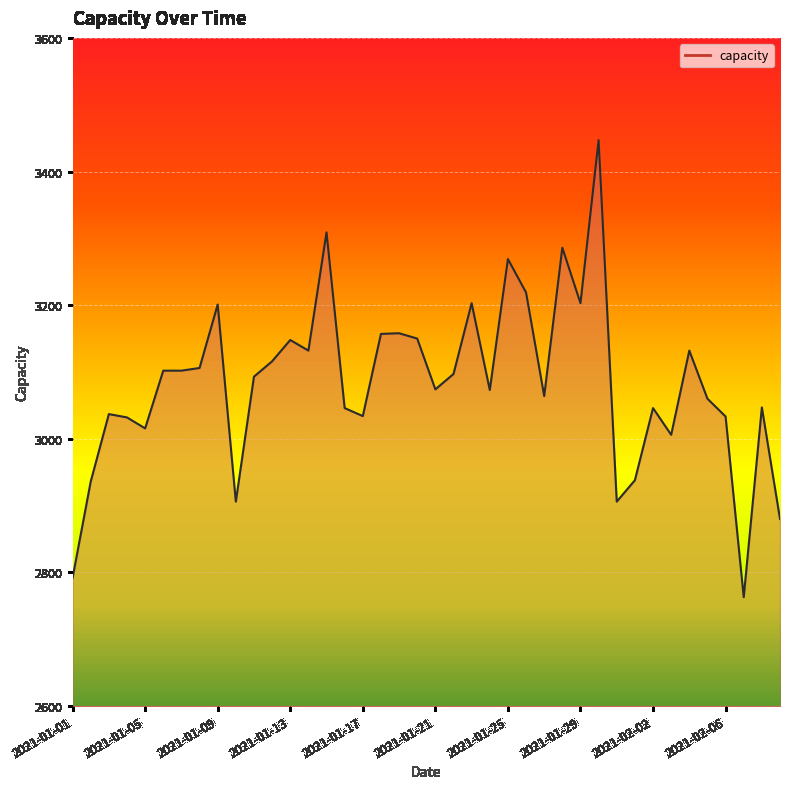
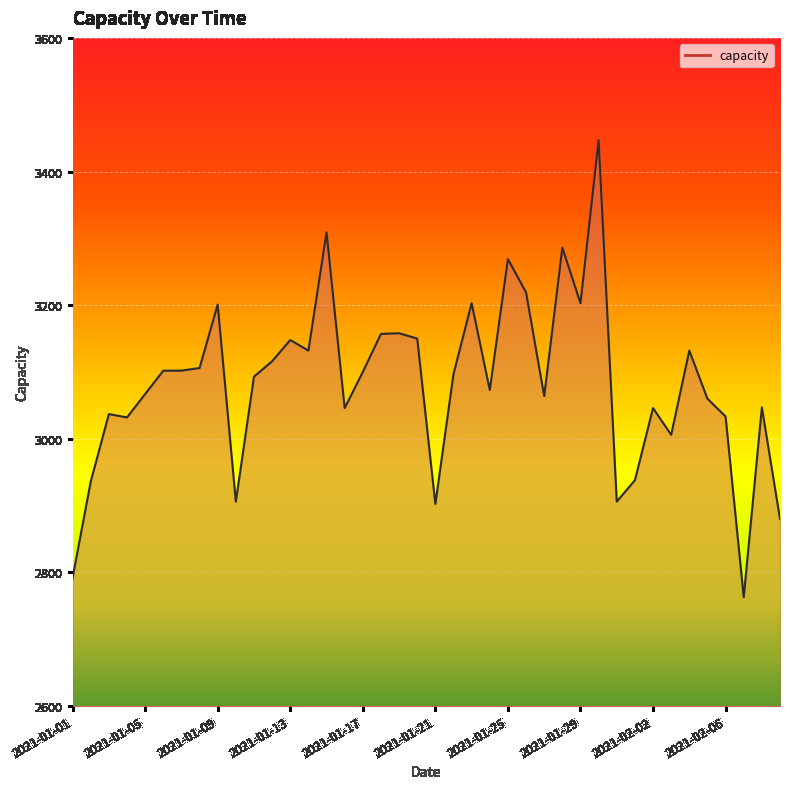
  {
    "2021-01-01": 2790,
-   "2021-01-05": 3020,
+   "2021-01-05": 3070,
    "2021-01-09": 3200,
    "2021-01-13": 3150,
-   "2021-01-17": 3030,
-   "2021-01-21": 3070,
+   "2021-01-17": 3100,
+   "2021-01-21": 2900,
    "2021-01-25": 3270,
    "2021-01-29": 3200,
    "2021-02-02": 3050,
    "2021-02-06": 3030
  }
